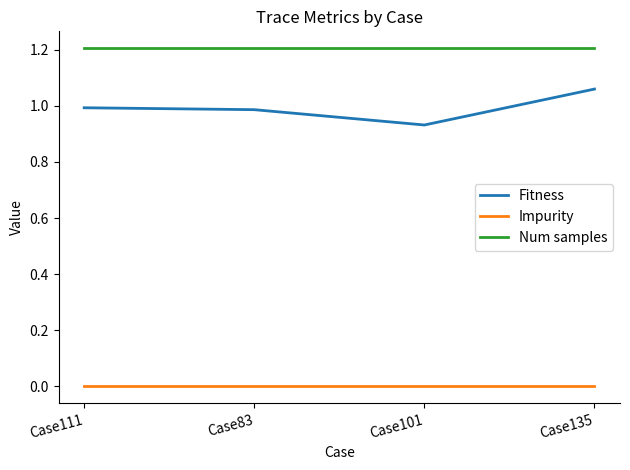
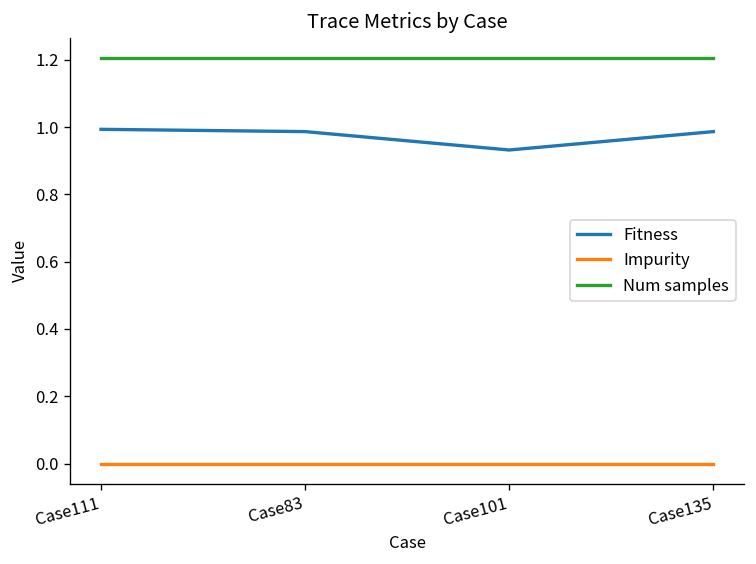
  {
    "Fitness": {
      "Case111": 0.99,
      "Case83": 0.99,
      "Case101": 0.93,
-     "Case135": 1.06
+     "Case135": 0.99
    },
    "Impurity": {
      "Case111": 0.00,
      "Case83": 0.00,
      "Case101": 0.00,
      "Case135": 0.00
    },
    "Num samples": {
      "Case111": 1.21,
      "Case83": 1.21,
      "Case101": 1.21,
      "Case135": 1.21
    }
  }
